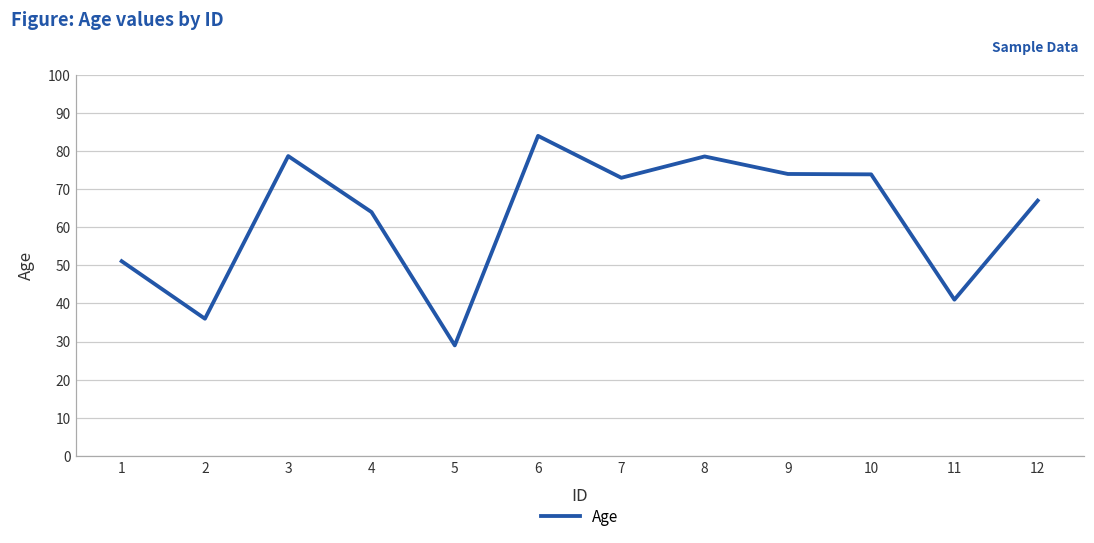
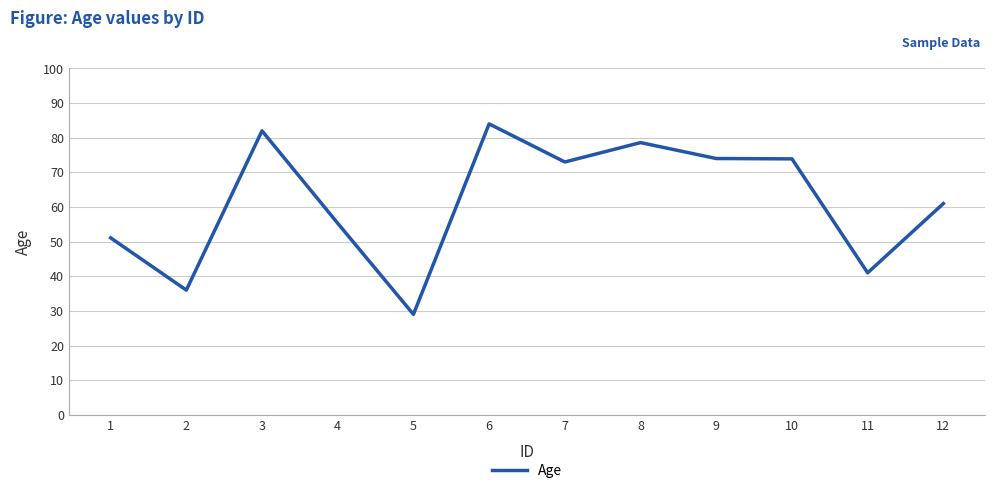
  {
    "1": 51,
    "2": 36,
-   "3": 79,
-   "4": 64,
+   "3": 82,
+   "4": 55,
    "5": 29,
    "6": 84,
    "7": 73,
    "8": 79,
    "9": 74,
    "10": 74,
    "11": 41,
-   "12": 67
+   "12": 61
  }
